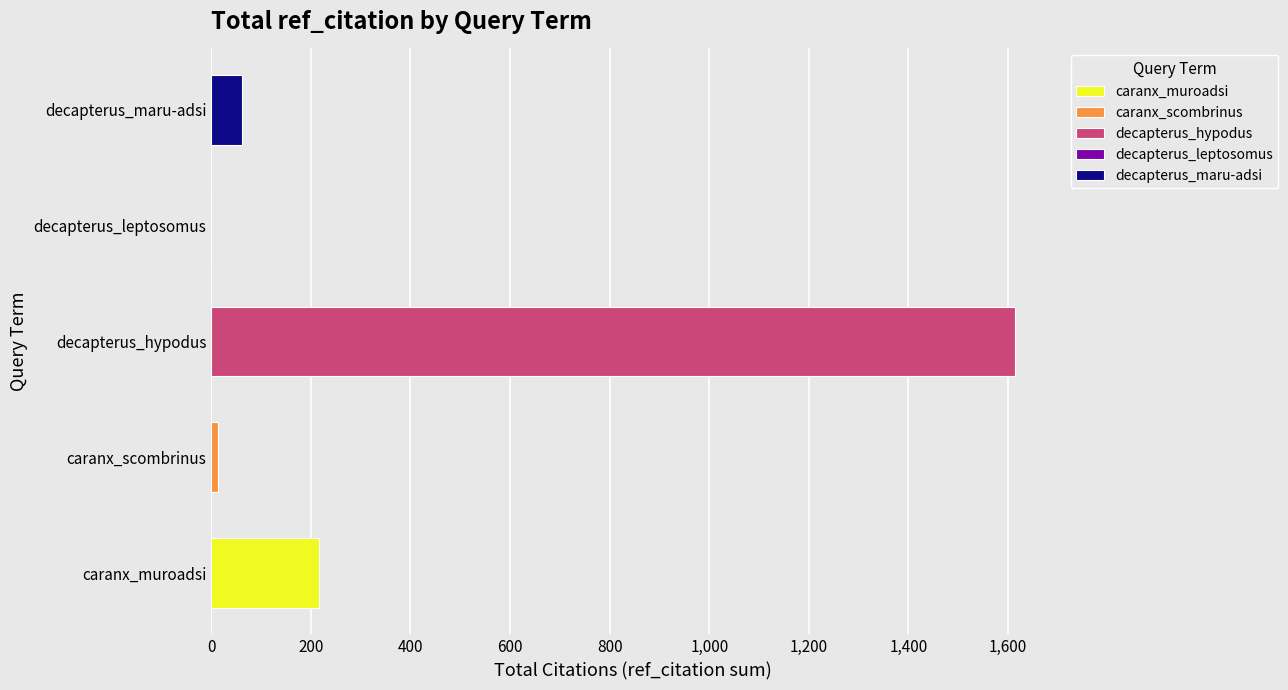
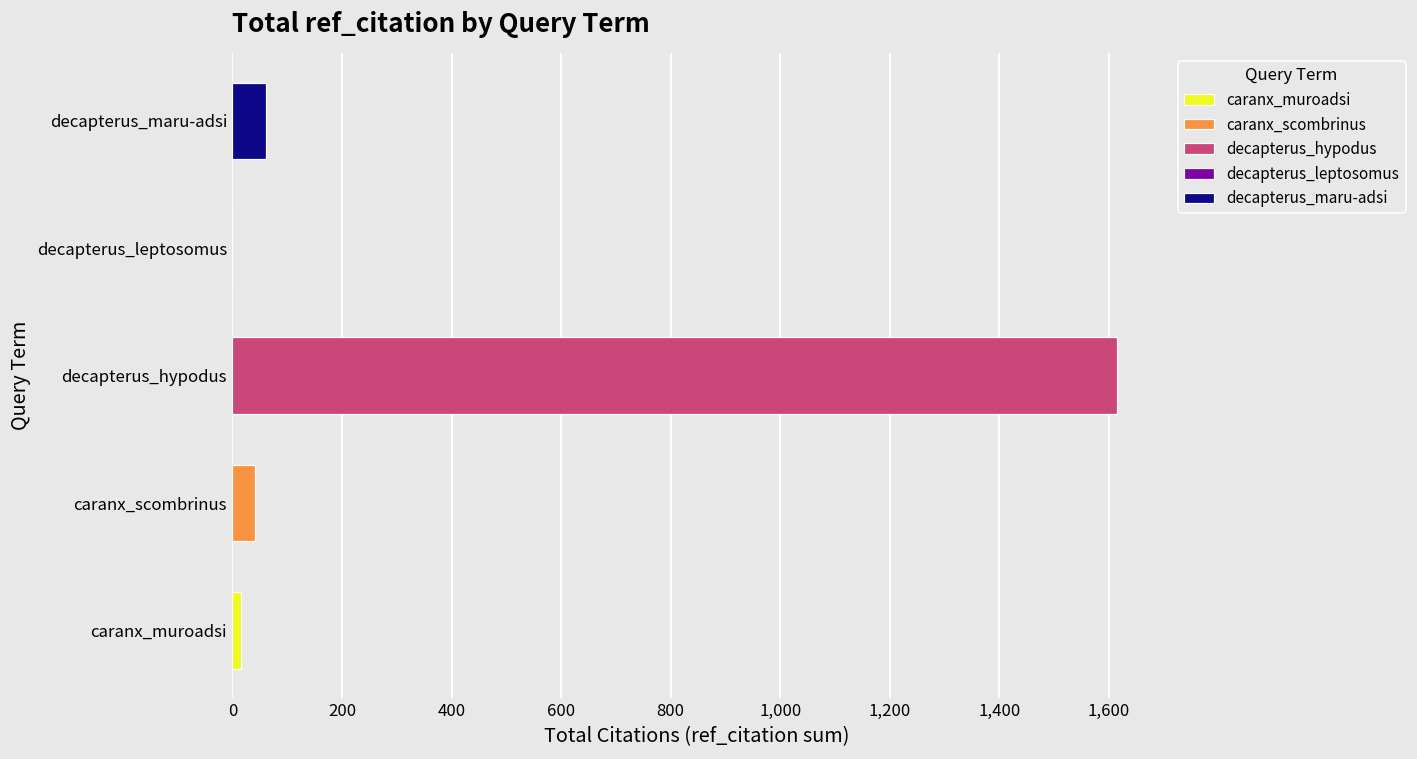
  {
    "decapterus_maru-adsi": "60",
    "decapterus_leptosomus": "0",
    "decapterus_hypodus": "1,610",
-   "caranx_scombrinus": "10",
-   "caranx_muroadsi": "220"
+   "caranx_scombrinus": "40",
+   "caranx_muroadsi": "20"
  }
